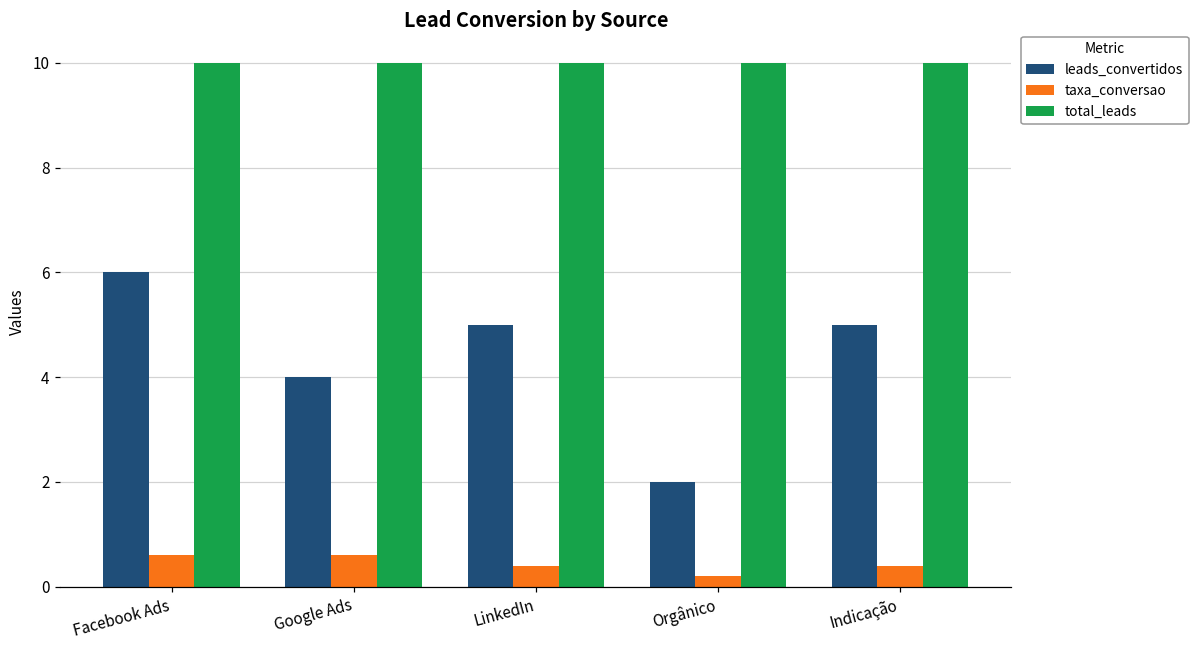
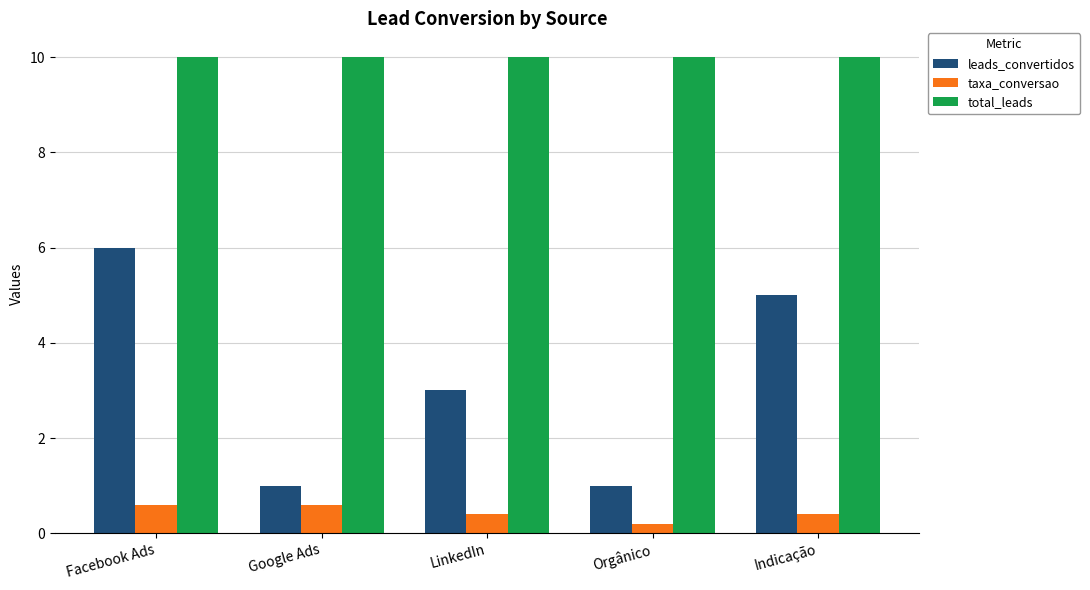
  {
    "leads_convertidos": {
      "Facebook Ads": 6,
-     "Google Ads": 4,
-     "LinkedIn": 5,
-     "Orgânico": 2,
+     "Google Ads": 1,
+     "LinkedIn": 3,
+     "Orgânico": 1,
      "Indicação": 5
    },
    "taxa_conversao": {
      "Facebook Ads": 0.6,
      "Google Ads": 0.6,
      "LinkedIn": 0.4,
      "Orgânico": 0.2,
      "Indicação": 0.4
    },
    "total_leads": {
      "Facebook Ads": 10,
      "Google Ads": 10,
      "LinkedIn": 10,
      "Orgânico": 10,
      "Indicação": 10
    }
  }
